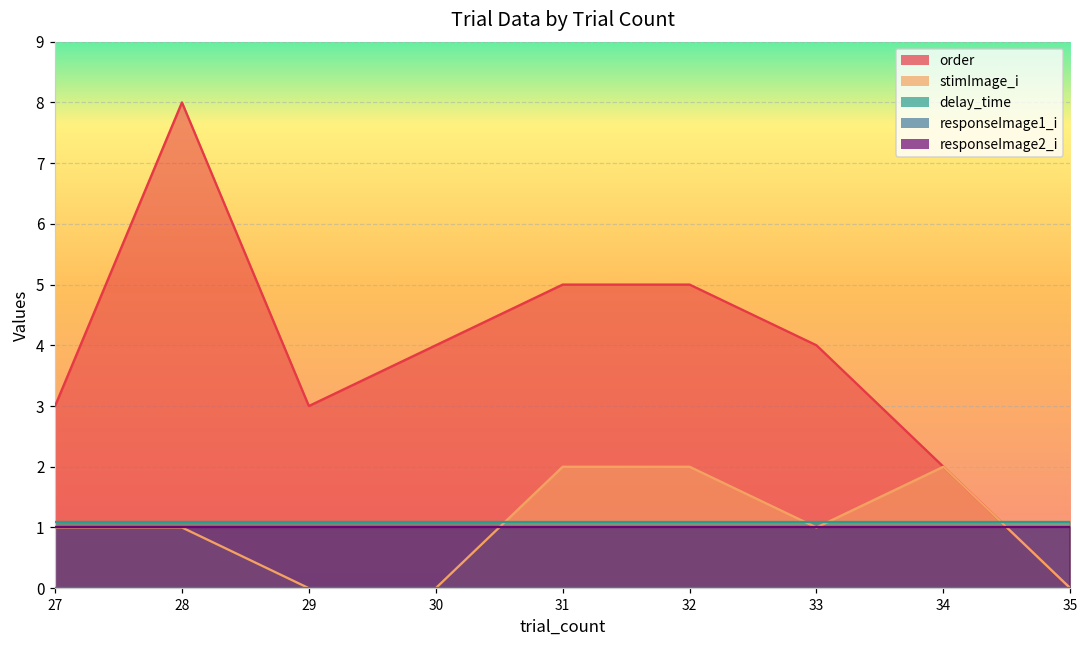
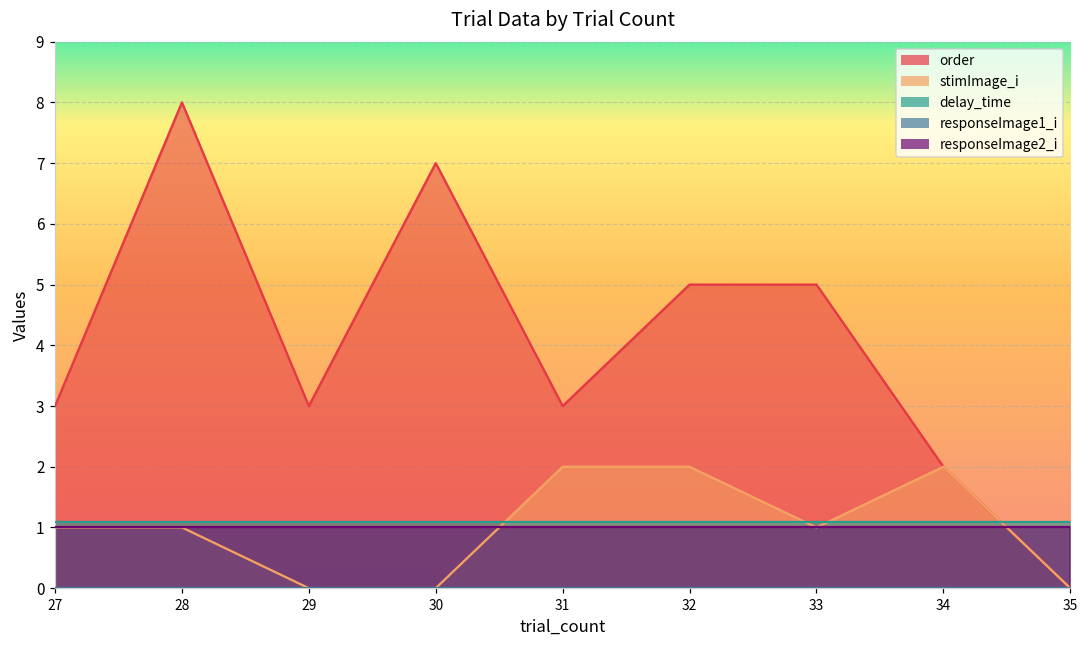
  {
    "order": {
      "27": 3,
      "28": 8,
      "29": 3,
-     "30": 4,
-     "31": 5,
+     "30": 7,
+     "31": 3,
      "32": 5,
-     "33": 4
+     "33": 5
    },
    "stimImage_i": {
      "31": 2,
      "32": 2
    },
    "responseImage2_i": {
      "29": 1,
      "30": 1,
      "31": 1,
      "32": 1,
      "34": 1,
      "35": 1
    }
  }
